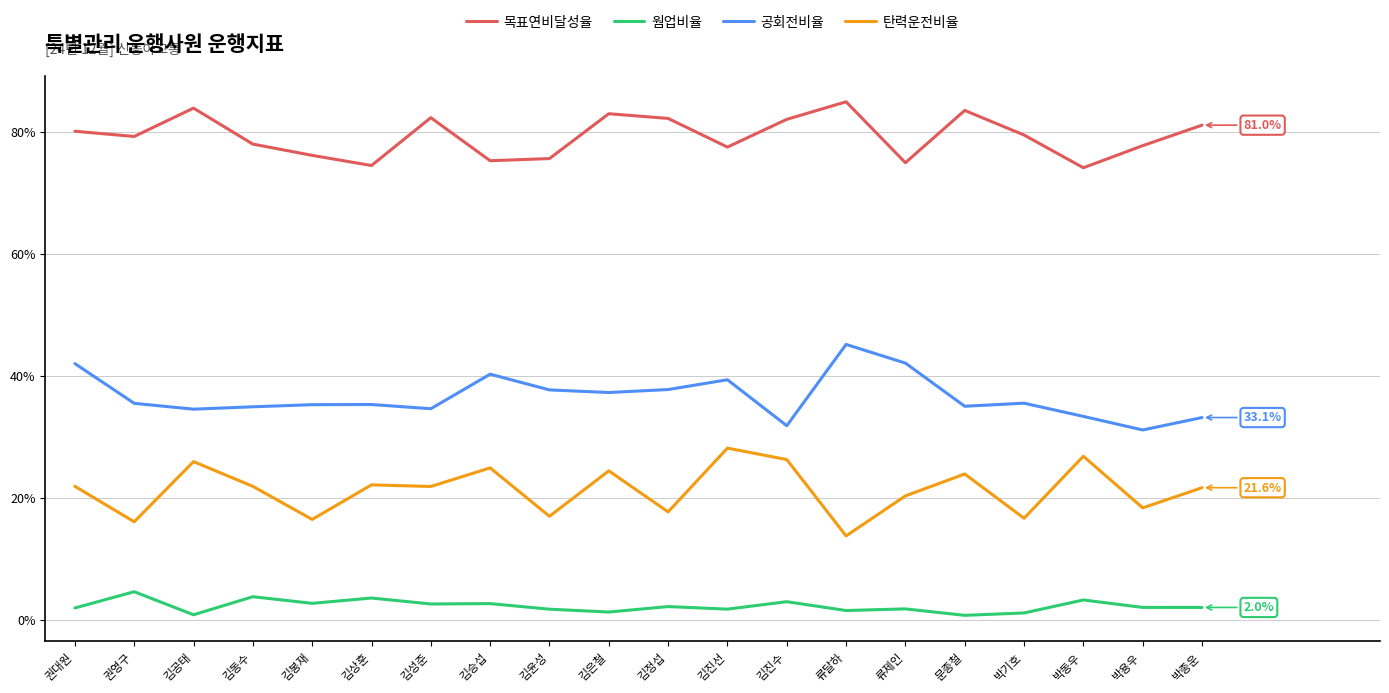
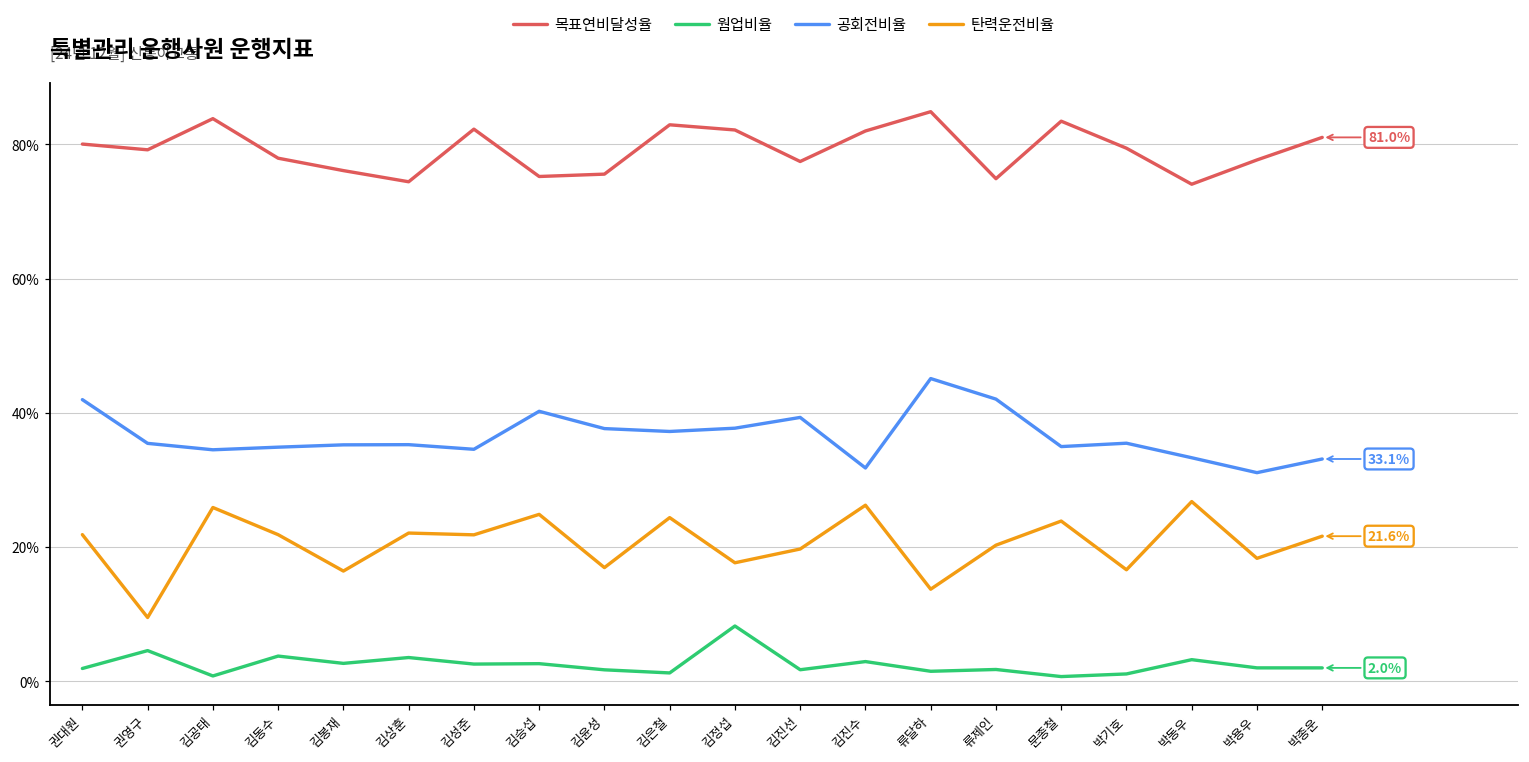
  {
    "목표연비달성율": {
      "권대원": "80%",
      "권영구": "79%",
      "김공태": "84%",
      "김동수": "78%",
      "김봉재": "76%",
      "김상훈": "74%",
      "김성준": "82%",
      "김승섭": "75%",
      "김윤성": "76%",
      "김은철": "83%",
      "김정섭": "82%",
      "김진선": "77%",
      "김진수": "82%",
      "류달하": "85%",
      "류제인": "75%",
      "문종철": "83%",
      "박기호": "79%",
      "박동우": "74%",
      "박용우": "78%"
    },
    "웜업비율": {
      "권대원": "2%",
      "권영구": "5%",
      "김공태": "1%",
      "김동수": "4%",
      "김봉재": "3%",
      "김상훈": "4%",
      "김성준": "3%",
      "김승섭": "3%",
      "김윤성": "2%",
      "김은철": "1%",
-     "김정섭": "2%",
+     "김정섭": "8%",
      "김진선": "2%",
      "김진수": "3%",
      "류달하": "2%",
      "류제인": "2%",
      "문종철": "1%",
      "박기호": "1%",
      "박동우": "3%",
      "박용우": "2%"
    },
    "공회전비율": {
      "권대원": "42%",
      "권영구": "35%",
      "김공태": "34%",
      "김동수": "35%",
      "김봉재": "35%",
      "김상훈": "35%",
      "김성준": "35%",
      "김승섭": "40%",
      "김윤성": "38%",
      "김은철": "37%",
      "김정섭": "38%",
      "김진선": "39%",
      "김진수": "32%",
      "류달하": "45%",
      "류제인": "42%",
      "문종철": "35%",
      "박기호": "35%",
      "박동우": "33%",
      "박용우": "31%"
    },
    "탄력운전비율": {
      "권대원": "22%",
-     "권영구": "16%",
+     "권영구": "10%",
      "김공태": "26%",
      "김동수": "22%",
      "김봉재": "16%",
      "김상훈": "22%",
      "김성준": "22%",
      "김승섭": "25%",
      "김윤성": "17%",
      "김은철": "24%",
      "김정섭": "18%",
-     "김진선": "28%",
+     "김진선": "20%",
      "김진수": "26%",
      "류달하": "14%",
      "류제인": "20%",
      "문종철": "24%",
      "박기호": "17%",
      "박동우": "27%",
      "박용우": "18%"
    }
  }
